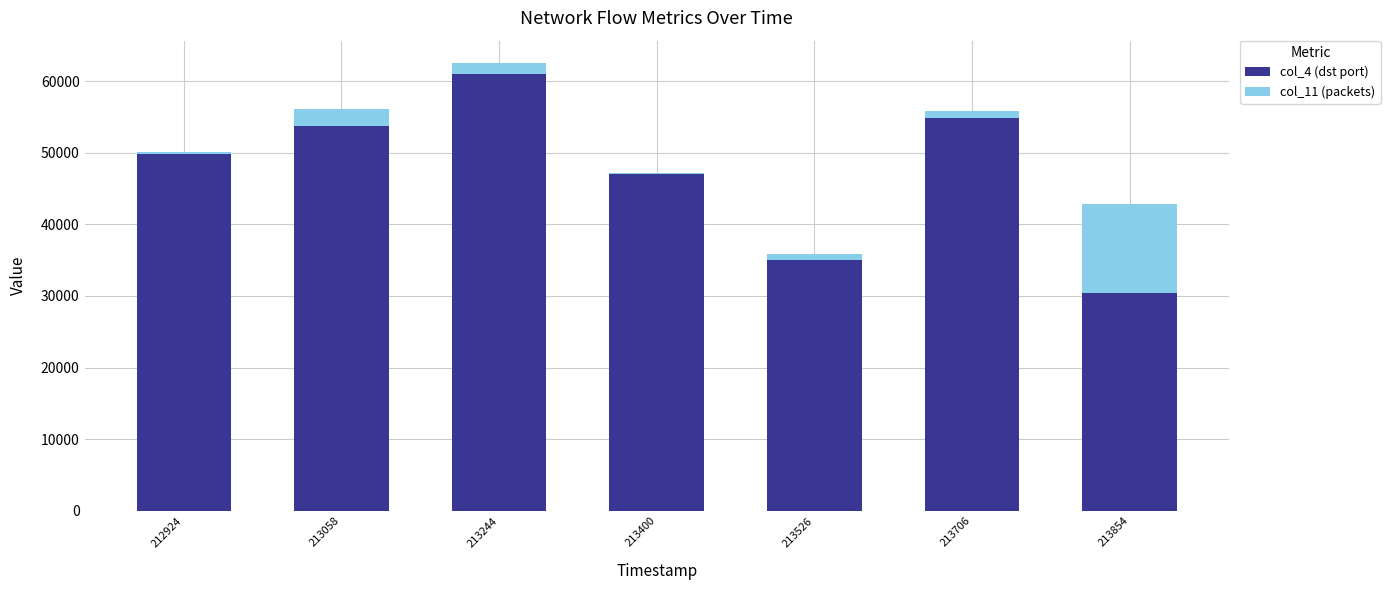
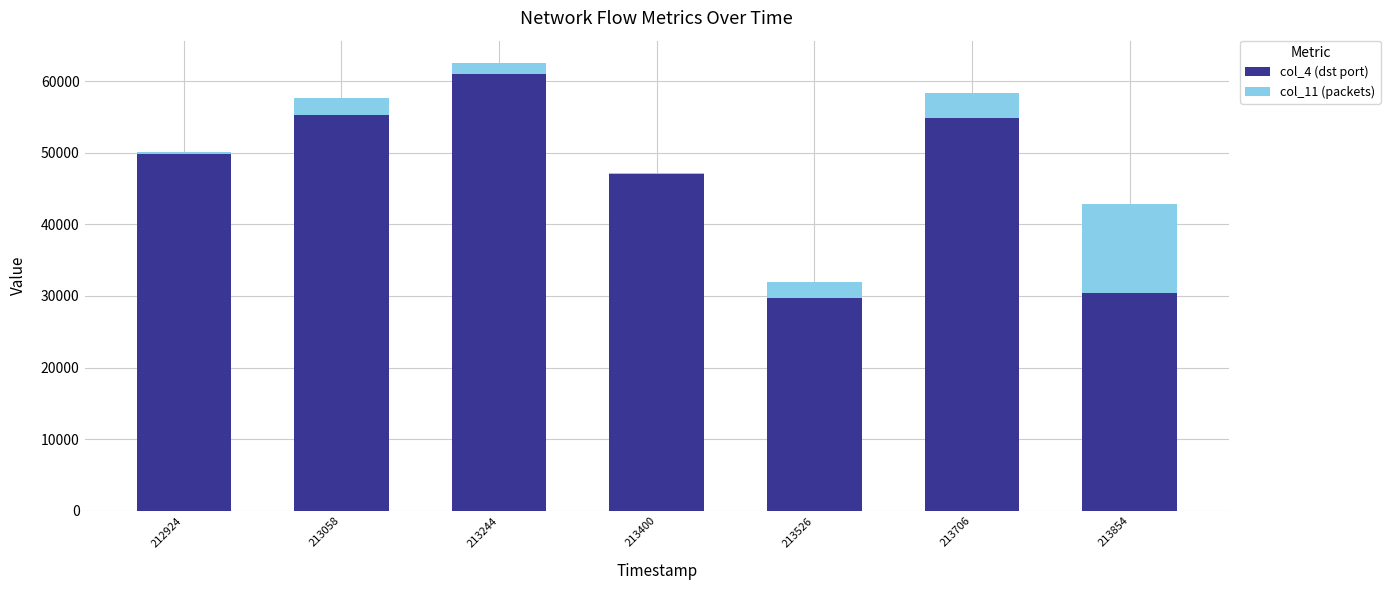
  {
    "col_4 (dst port)": {
      "212924": 50000,
-     "213058": 54000,
+     "213058": 55000,
      "213244": 61000,
      "213400": 47000,
-     "213526": 35000,
+     "213526": 30000,
      "213706": 55000,
      "213854": 30000
    },
    "col_11 (packets)": {
      "213058": 2000,
      "213244": 2000,
-     "213526": 1000,
-     "213706": 1000,
+     "213526": 2000,
+     "213706": 4000,
      "213854": 12000
    }
  }
